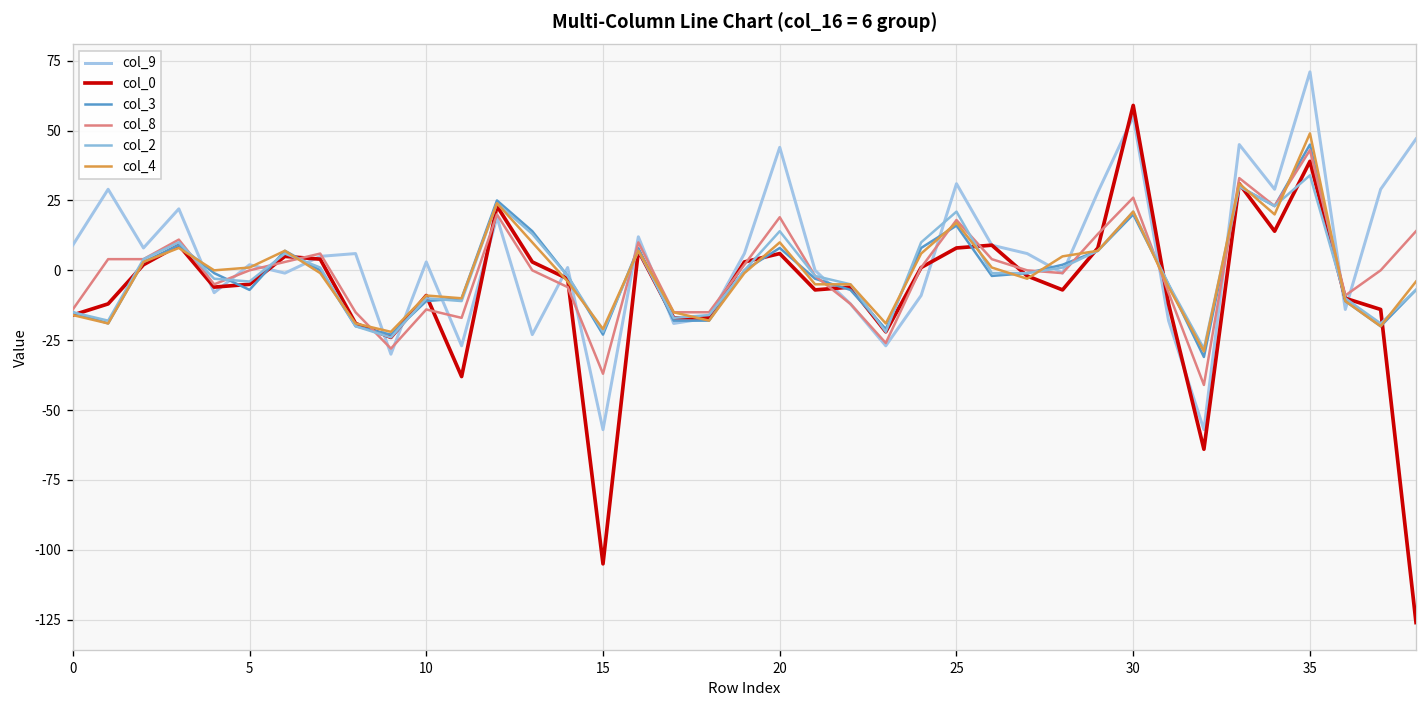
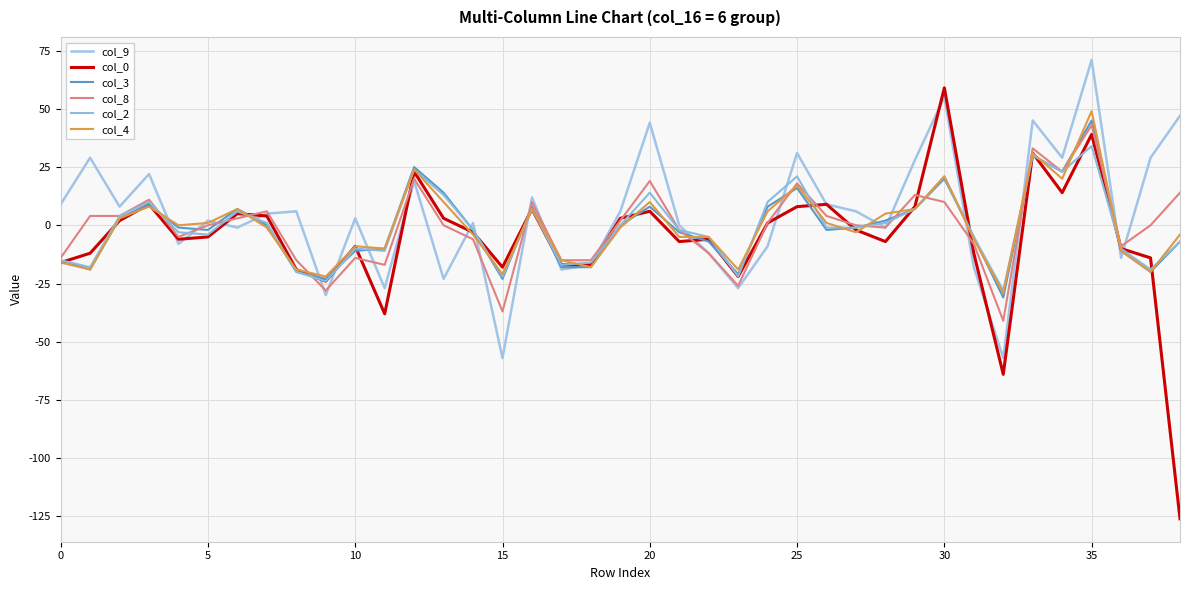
  {
    "col_0": {
-     "15": -105,
+     "15": -18,
      "20": 6,
      "25": 8,
      "30": 59,
      "35": 39
    },
    "col_3": {
-     "5": -7,
+     "5": -2,
      "20": 8,
      "35": 45
    },
    "col_8": {
      "10": -14,
      "15": -37,
      "20": 19,
-     "30": 26,
+     "30": 10,
      "35": 43
    },
    "col_4": {
      "20": 10,
      "35": 49
    }
  }
